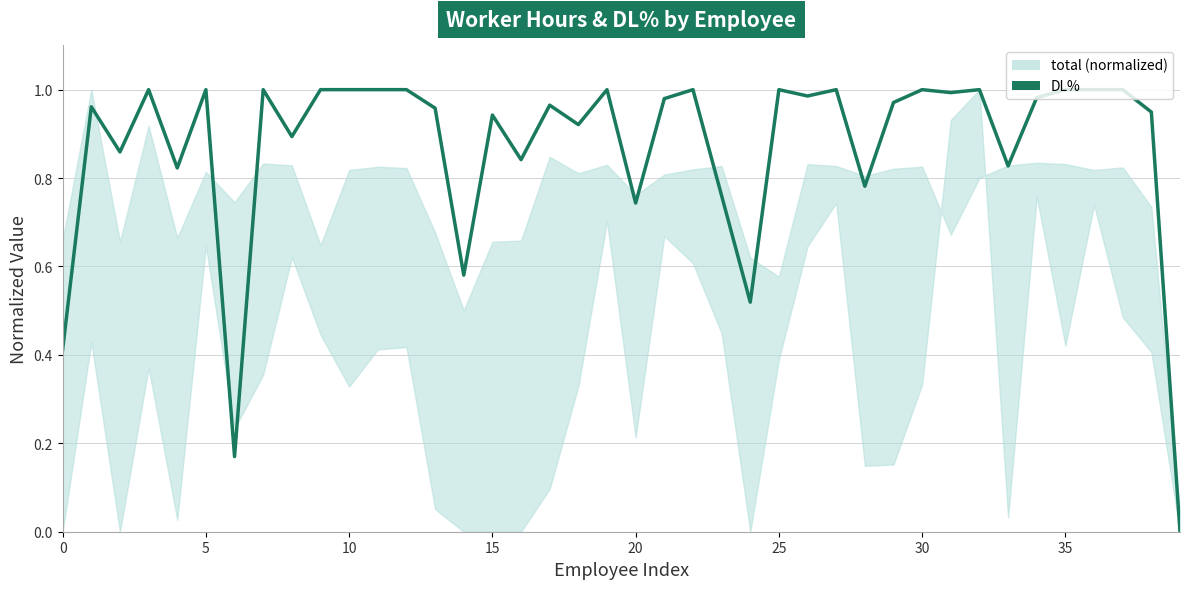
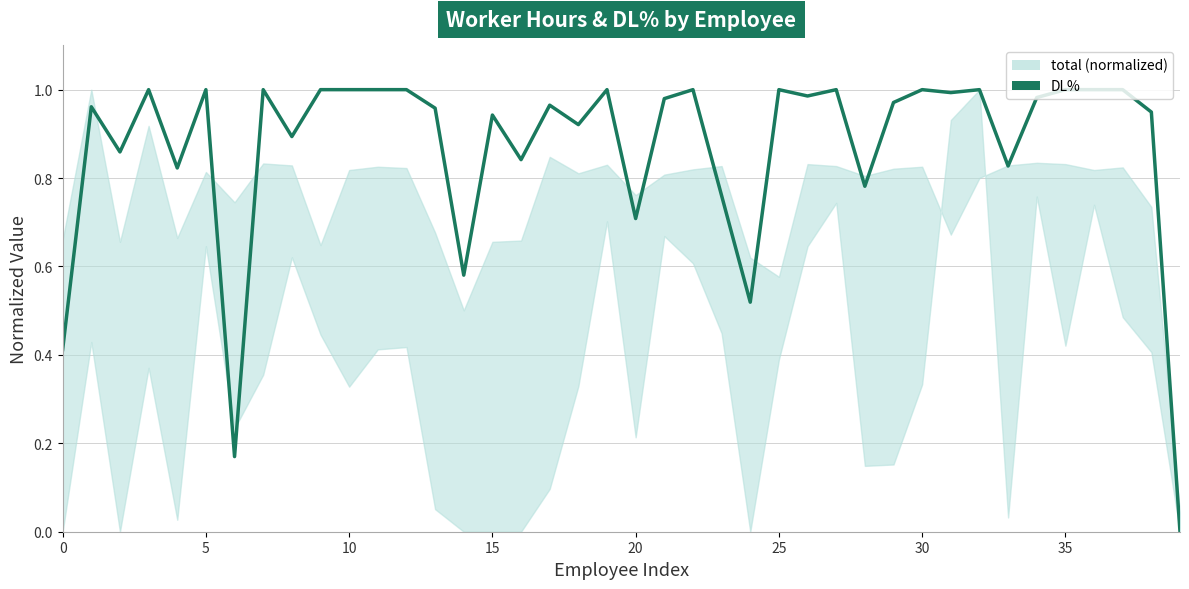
  {
    "DL%": {
      "0": 0.41,
      "5": 1.00,
      "10": 1.00,
      "15": 0.94,
-     "20": 0.74,
+     "20": 0.71,
      "25": 1.00,
      "30": 1.00
    }
  }
